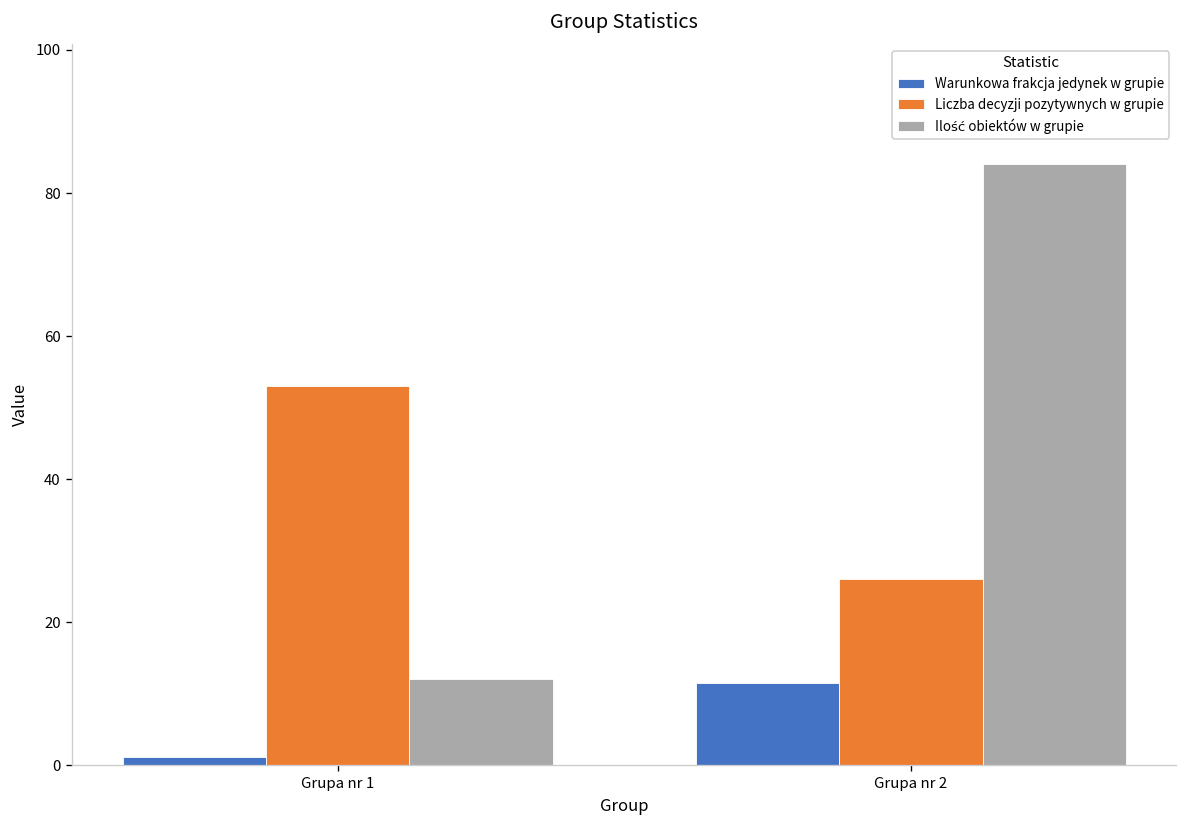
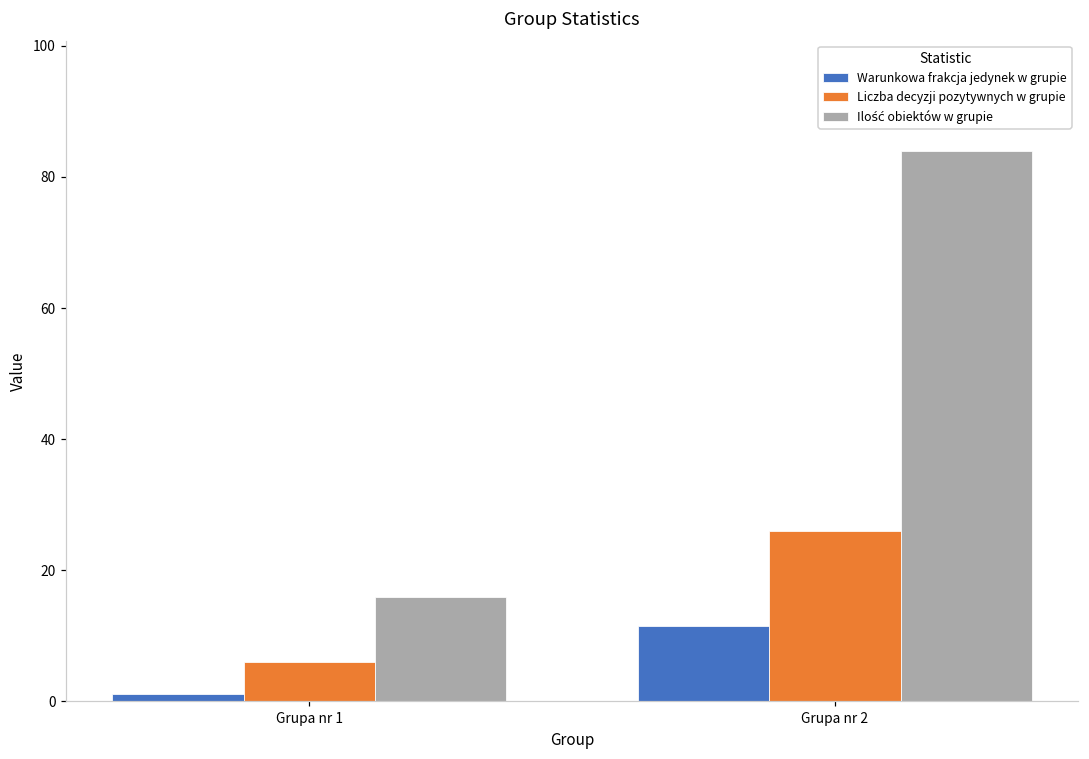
  {
    "Warunkowa frakcja jedynek w grupie": {
      "Grupa nr 1": 1,
      "Grupa nr 2": 11
    },
    "Liczba decyzji pozytywnych w grupie": {
-     "Grupa nr 1": 53,
+     "Grupa nr 1": 6,
      "Grupa nr 2": 26
    },
    "Ilość obiektów w grupie": {
-     "Grupa nr 1": 12,
+     "Grupa nr 1": 16,
      "Grupa nr 2": 84
    }
  }
